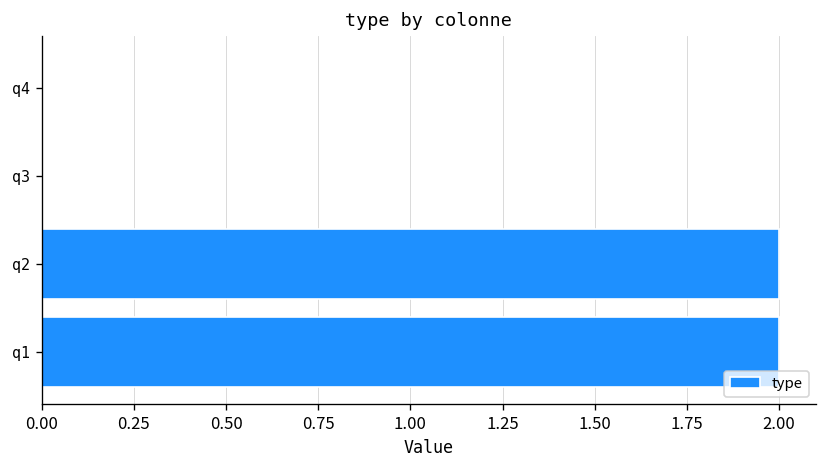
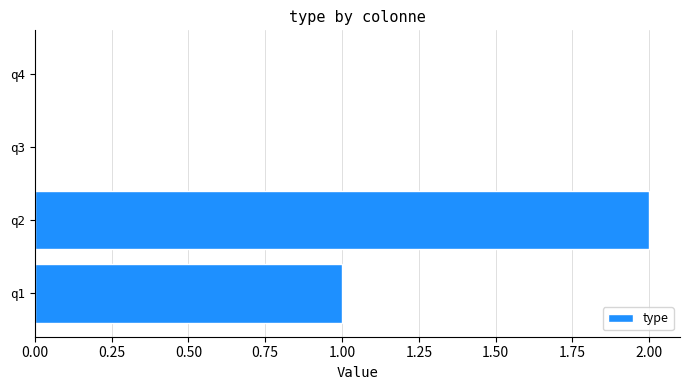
  {
    "q4": 0,
    "q3": 0,
    "q2": 2,
-   "q1": 2
+   "q1": 1
  }
